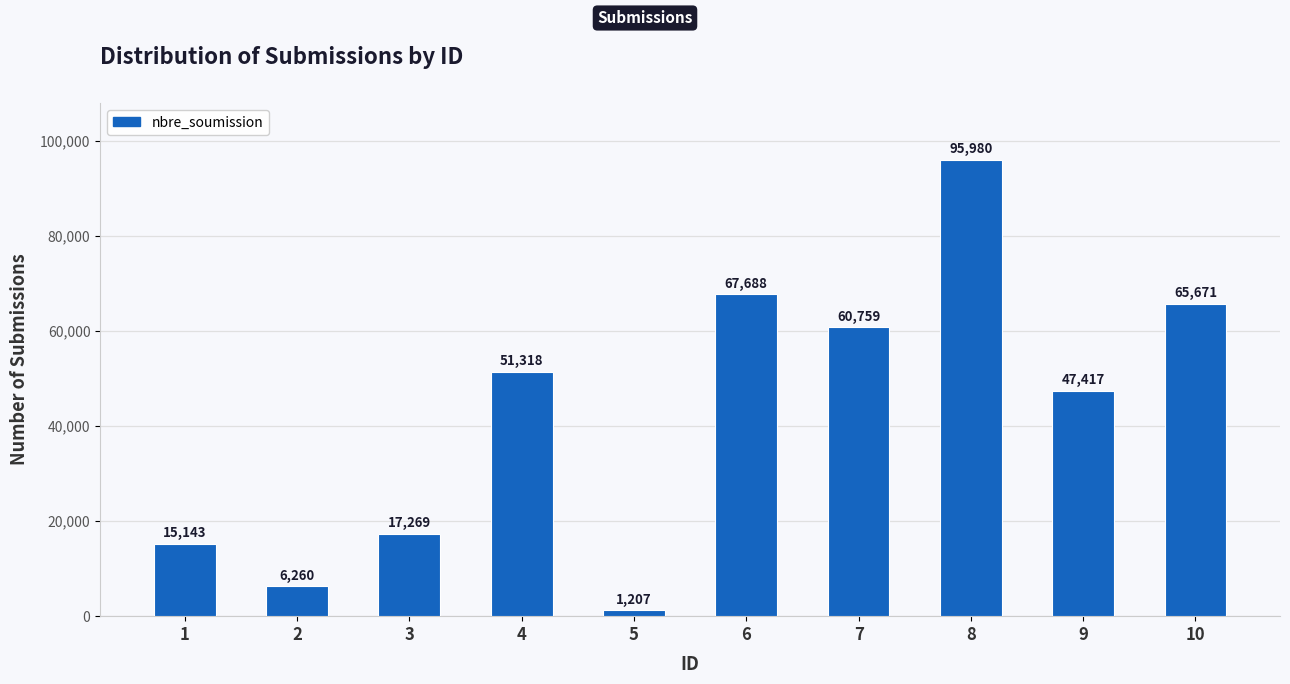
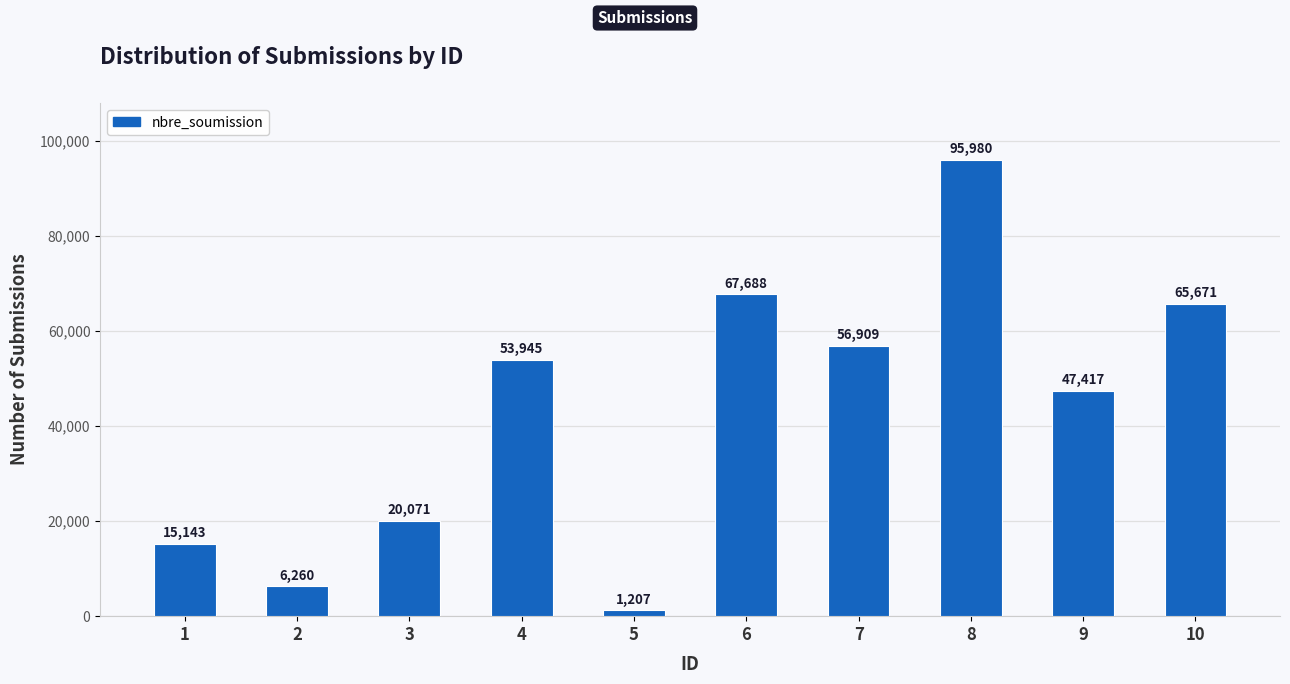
  {
    "1": "15,143",
    "2": "6,260",
-   "3": "17,269",
-   "4": "51,318",
+   "3": "20,071",
+   "4": "53,945",
    "5": "1,207",
    "6": "67,688",
-   "7": "60,759",
+   "7": "56,909",
    "8": "95,980",
    "9": "47,417",
    "10": "65,671"
  }
